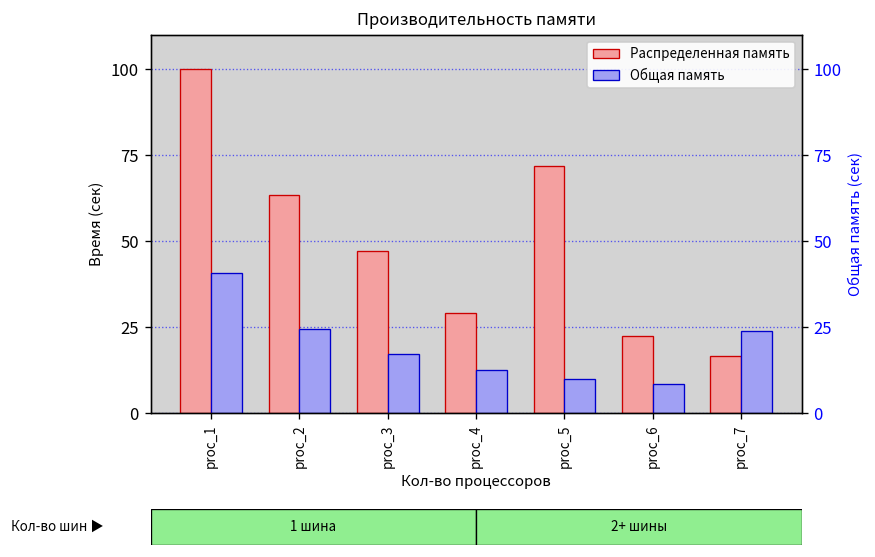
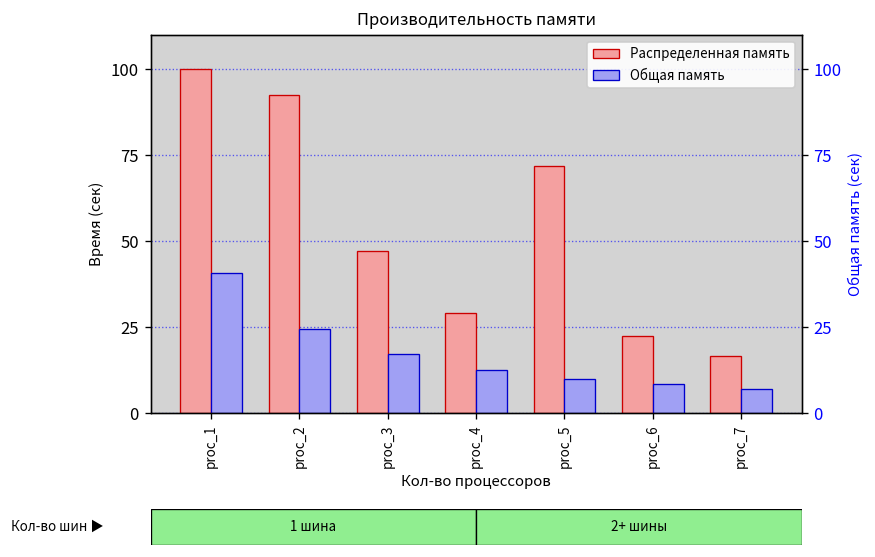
  {
    "Распределенная память": {
      "proc_1": 100,
-     "proc_2": 63,
+     "proc_2": 93,
      "proc_3": 47,
      "proc_4": 29,
      "proc_5": 72,
      "proc_6": 23,
      "proc_7": 17
    },
    "Общая память": {
      "proc_1": 41,
      "proc_2": 24,
      "proc_3": 17,
      "proc_4": 13,
      "proc_5": 10,
      "proc_6": 8,
-     "proc_7": 24
+     "proc_7": 7
    }
  }
